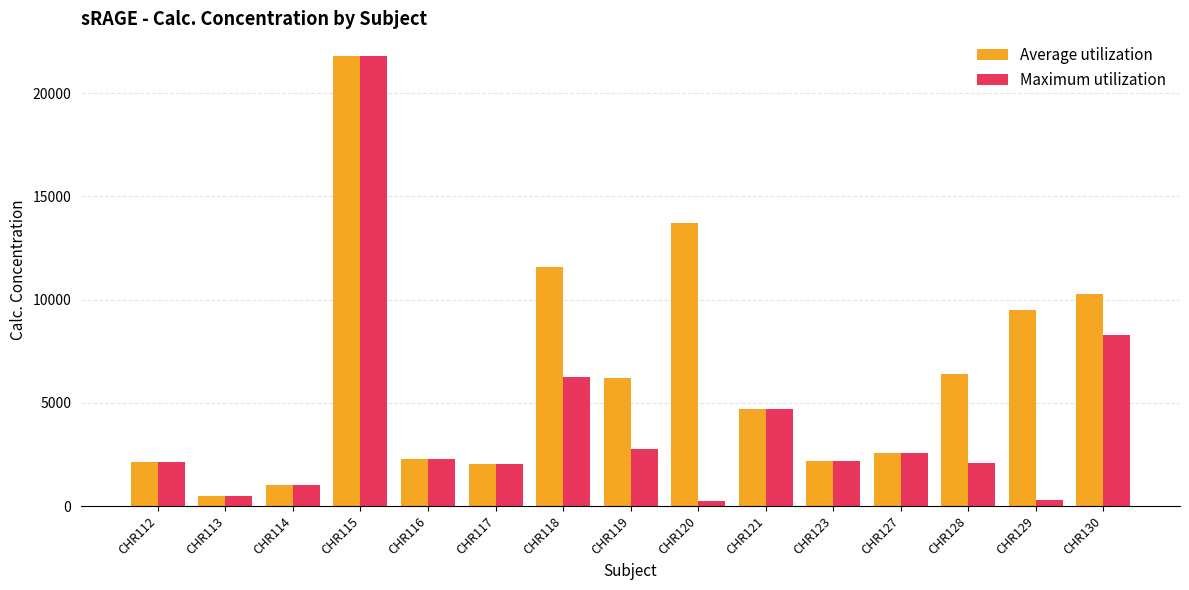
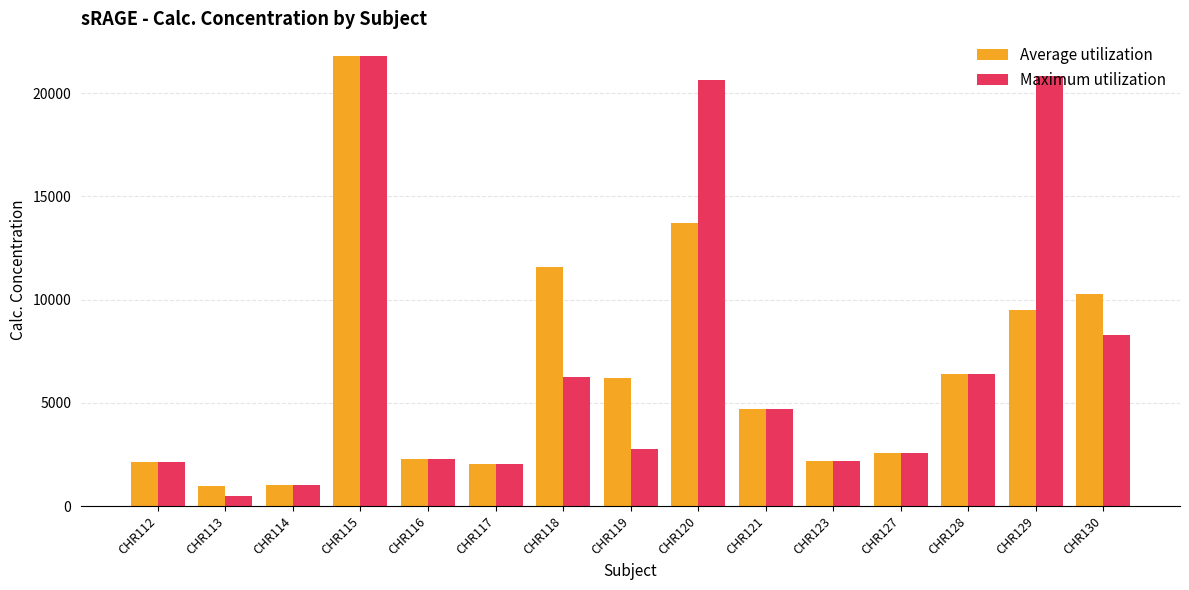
  {
    "Average utilization": {
      "CHR112": 2100,
-     "CHR113": 500,
+     "CHR113": 1000,
      "CHR114": 1000,
      "CHR115": 21800,
      "CHR116": 2300,
      "CHR117": 2000,
      "CHR118": 11600,
      "CHR119": 6200,
      "CHR120": 13700,
      "CHR121": 4700,
      "CHR123": 2200,
      "CHR127": 2600,
      "CHR128": 6400,
      "CHR129": 9500,
      "CHR130": 10300
    },
    "Maximum utilization": {
      "CHR112": 2100,
      "CHR113": 500,
      "CHR114": 1000,
      "CHR115": 21800,
      "CHR116": 2300,
      "CHR117": 2000,
      "CHR118": 6300,
      "CHR119": 2700,
-     "CHR120": 300,
+     "CHR120": 20700,
      "CHR121": 4700,
      "CHR123": 2200,
      "CHR127": 2600,
-     "CHR128": 2100,
-     "CHR129": 300,
+     "CHR128": 6400,
+     "CHR129": 20800,
      "CHR130": 8300
    }
  }
